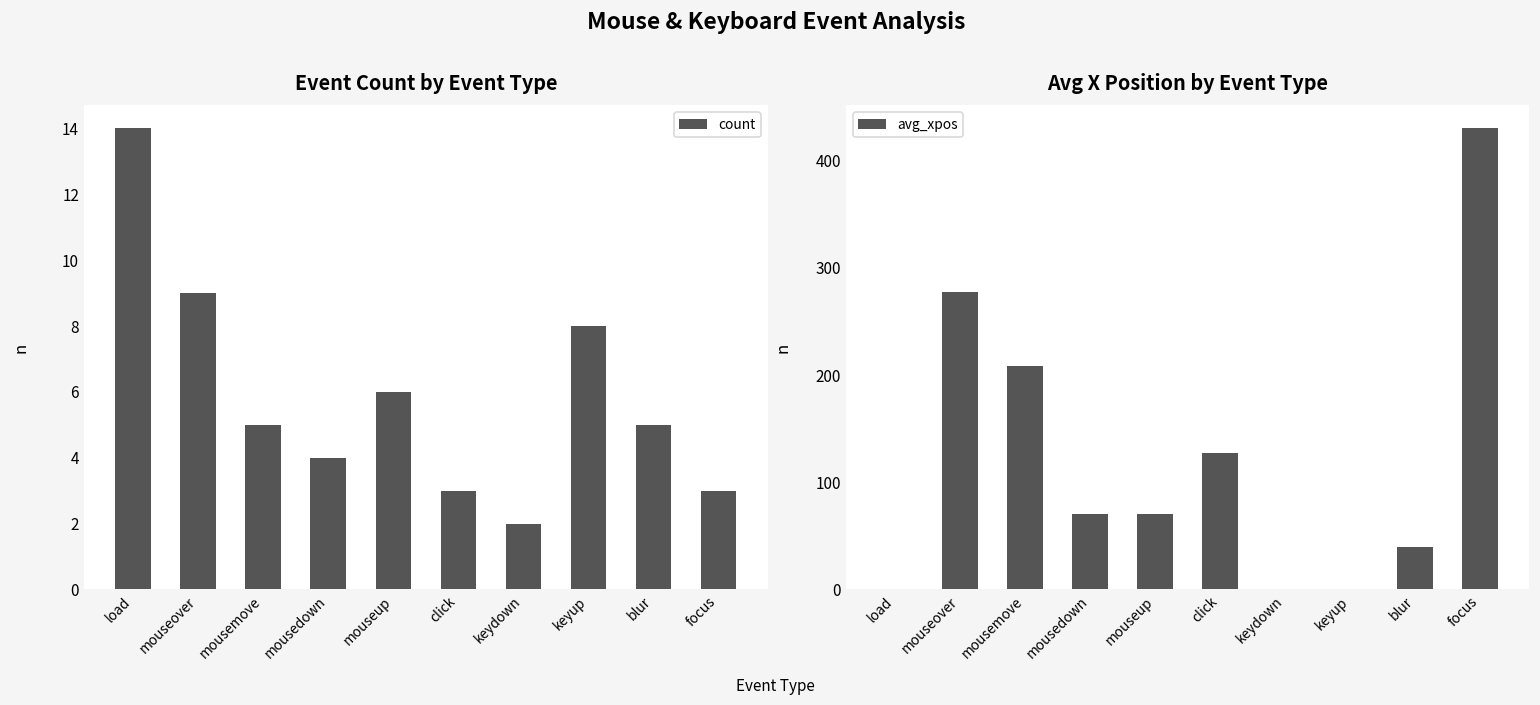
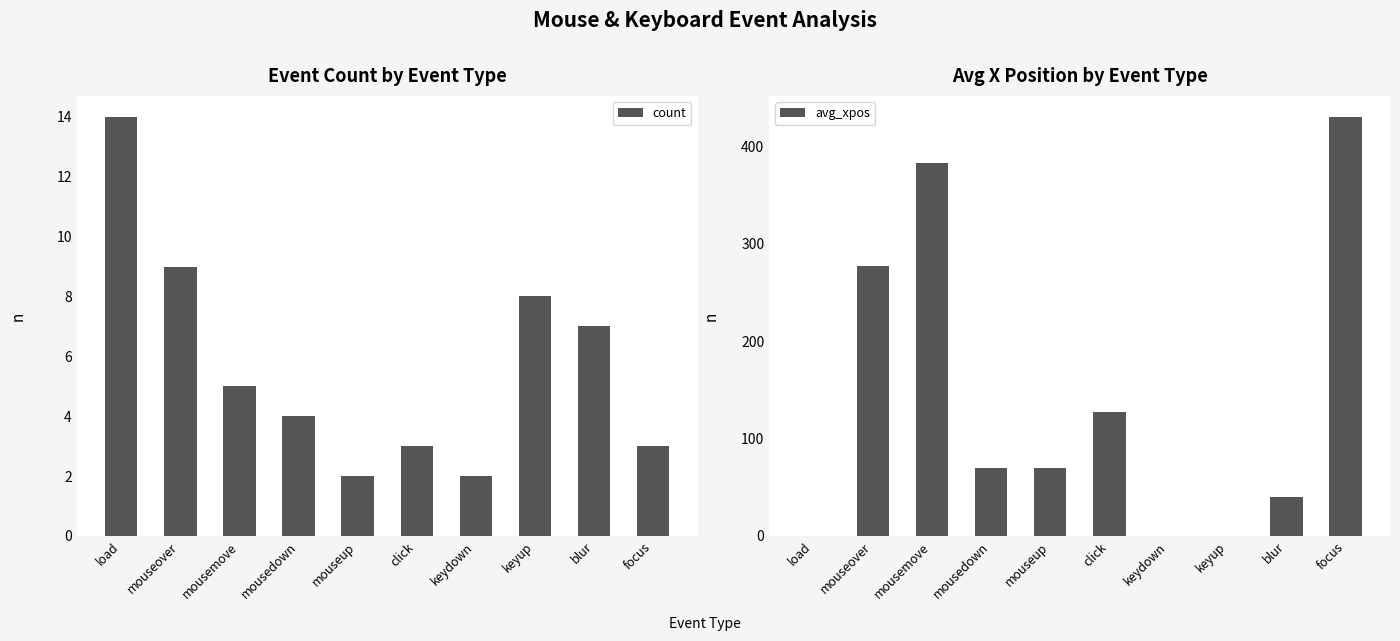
  {
    "Event Count by Event Type": {
      "load": 14,
      "mouseover": 9,
      "mousemove": 5,
      "mousedown": 4,
-     "mouseup": 6,
+     "mouseup": 2,
      "click": 3,
      "keydown": 2,
      "keyup": 8,
-     "blur": 5,
+     "blur": 7,
      "focus": 3
    },
    "Avg X Position by Event Type": {
      "load": 0,
      "mouseover": 280,
-     "mousemove": 210,
+     "mousemove": 380,
      "mousedown": 70,
      "mouseup": 70,
      "click": 130,
      "keydown": 0,
      "keyup": 0,
      "blur": 40,
      "focus": 430
    }
  }
